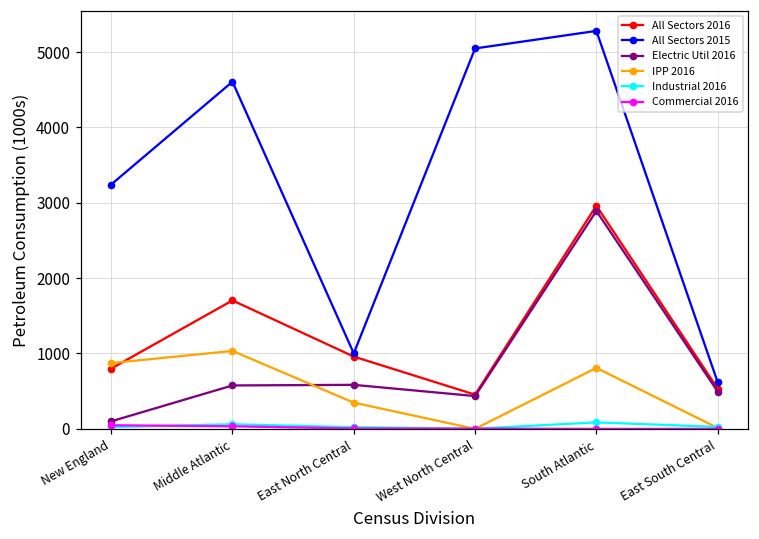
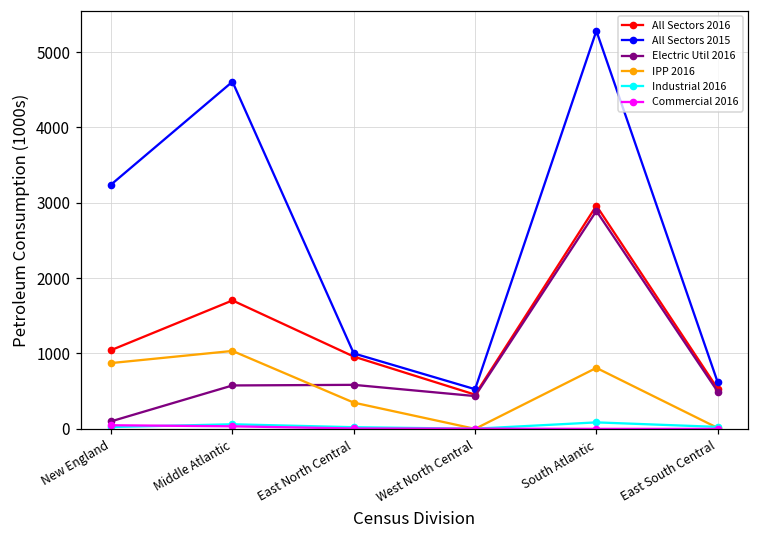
  {
    "All Sectors 2016": {
-     "New England": 800,
+     "New England": 1000,
      "Middle Atlantic": 1700,
      "East North Central": 1000,
      "South Atlantic": 3000,
      "East South Central": 500
    },
    "All Sectors 2015": {
      "New England": 3200,
      "Middle Atlantic": 4600,
      "East North Central": 1000,
-     "West North Central": 5000,
+     "West North Central": 500,
      "South Atlantic": 5300,
      "East South Central": 600
    },
    "Electric Util 2016": {
      "New England": 100,
      "Middle Atlantic": 600,
      "East North Central": 600,
      "South Atlantic": 2900,
      "East South Central": 500
    },
    "IPP 2016": {
      "New England": 900,
      "Middle Atlantic": 1000,
      "East North Central": 300,
      "South Atlantic": 800
    },
    "Industrial 2016": {
      "South Atlantic": 100
    },
    "Commercial 2016": {
      "South Atlantic": 0
    }
  }
